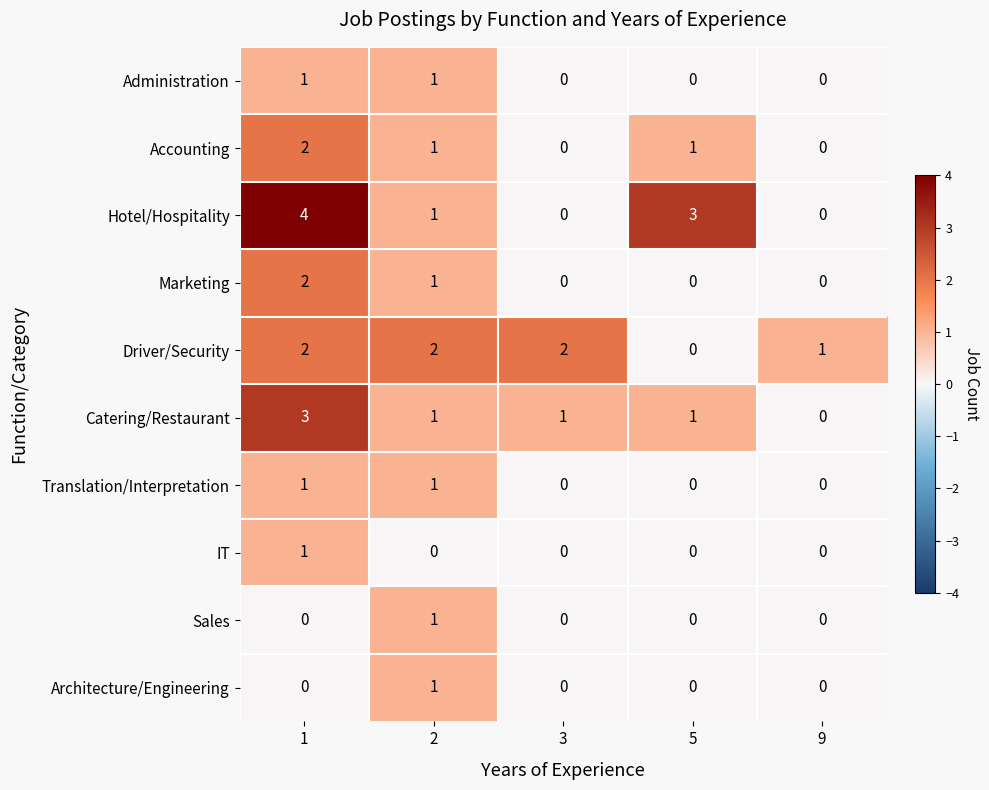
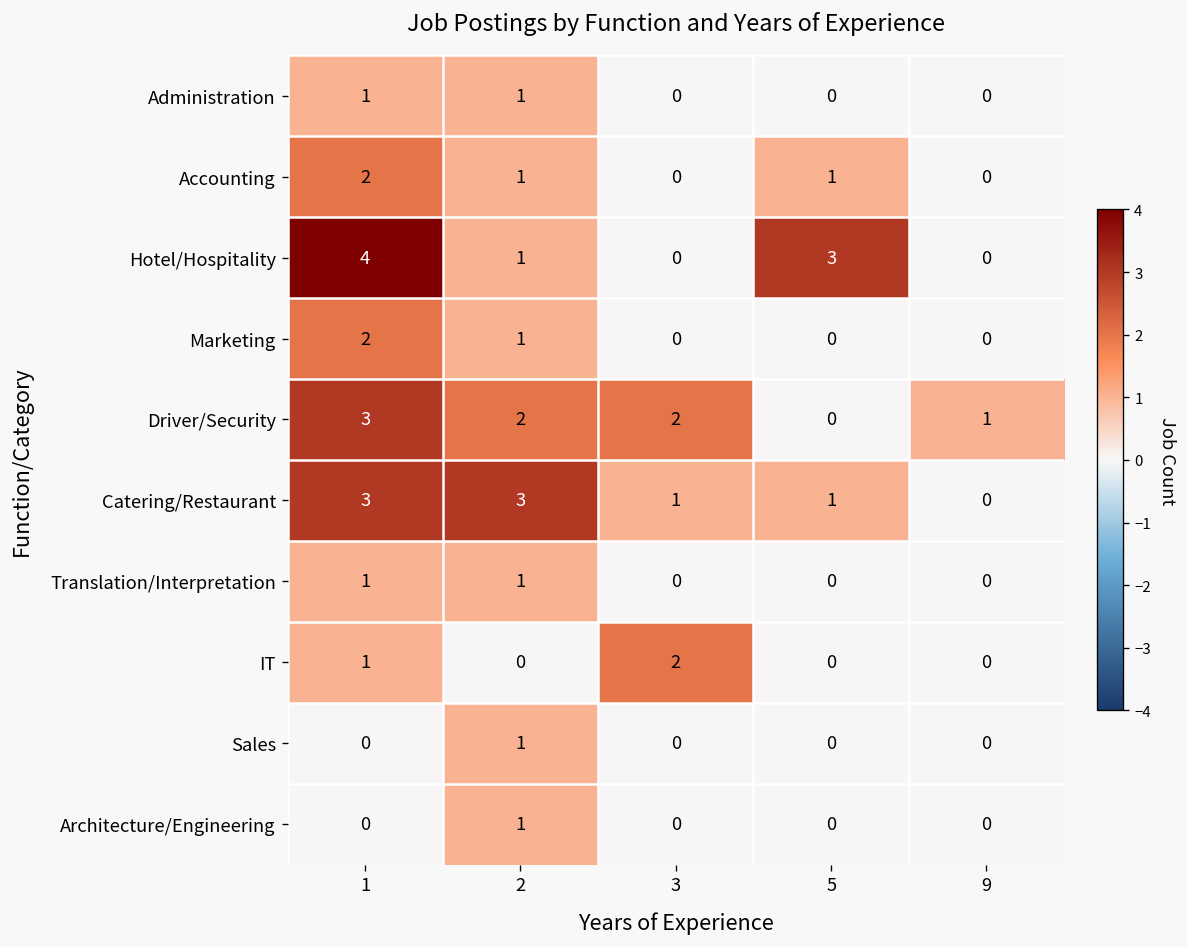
  {
    "Administration": {
      "1": 1,
      "2": 1,
      "3": 0,
      "5": 0,
      "9": 0
    },
    "Accounting": {
      "1": 2,
      "2": 1,
      "3": 0,
      "5": 1,
      "9": 0
    },
    "Hotel/Hospitality": {
      "1": 4,
      "2": 1,
      "3": 0,
      "5": 3,
      "9": 0
    },
    "Marketing": {
      "1": 2,
      "2": 1,
      "3": 0,
      "5": 0,
      "9": 0
    },
    "Driver/Security": {
-     "1": 2,
+     "1": 3,
      "2": 2,
      "3": 2,
      "5": 0,
      "9": 1
    },
    "Catering/Restaurant": {
      "1": 3,
-     "2": 1,
+     "2": 3,
      "3": 1,
      "5": 1,
      "9": 0
    },
    "Translation/Interpretation": {
      "1": 1,
      "2": 1,
      "3": 0,
      "5": 0,
      "9": 0
    },
    "IT": {
      "1": 1,
      "2": 0,
-     "3": 0,
+     "3": 2,
      "5": 0,
      "9": 0
    },
    "Sales": {
      "1": 0,
      "2": 1,
      "3": 0,
      "5": 0,
      "9": 0
    },
    "Architecture/Engineering": {
      "1": 0,
      "2": 1,
      "3": 0,
      "5": 0,
      "9": 0
    }
  }
